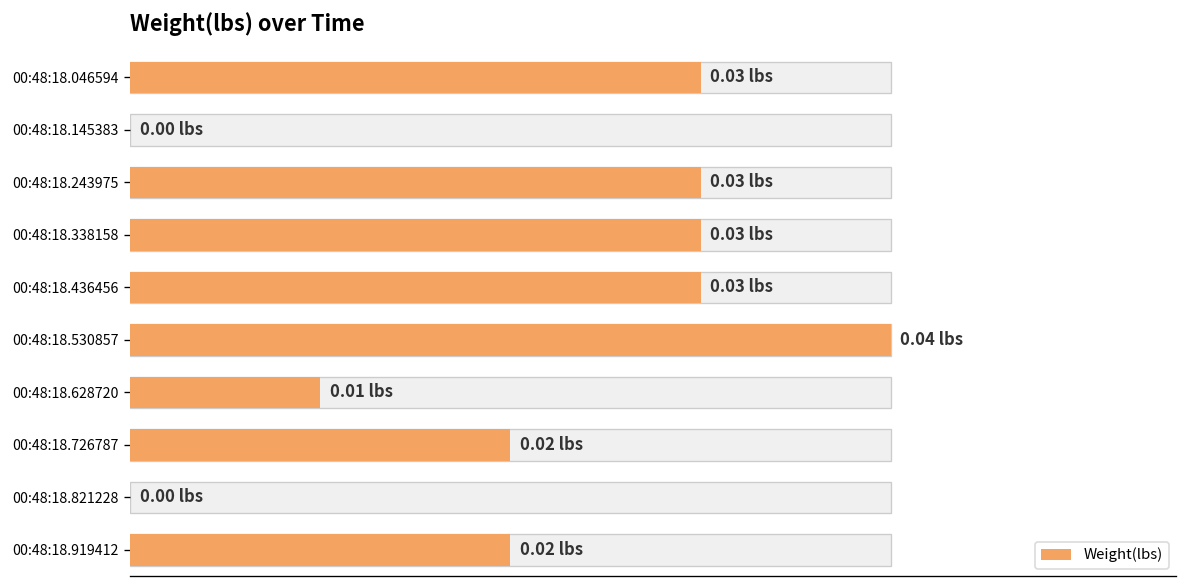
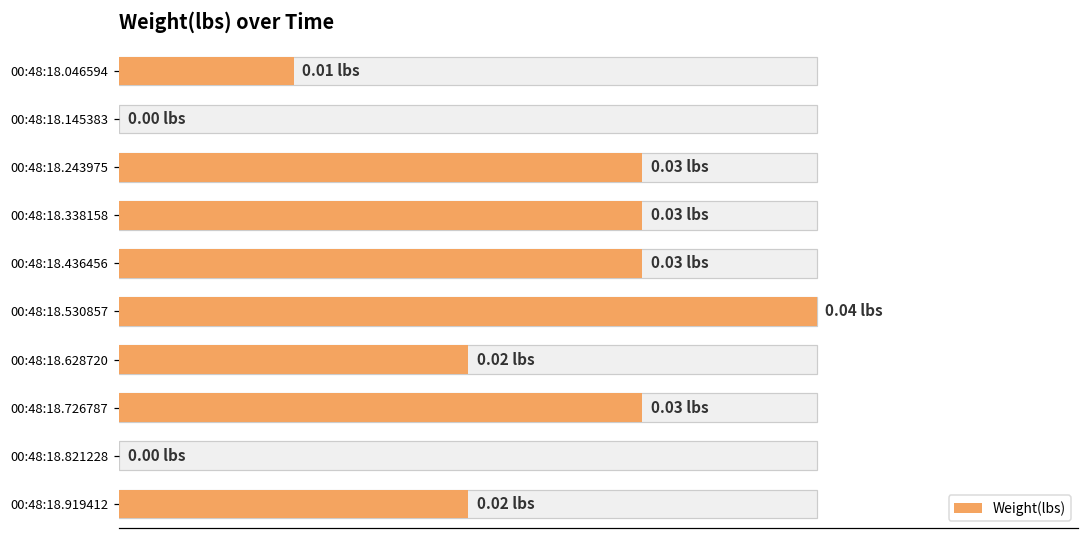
  {
    "Weight(lbs)": {
-     "00:48:18.046594": 0.03,
+     "00:48:18.046594": 0.01,
      "00:48:18.145383": 0.00,
      "00:48:18.530857": 0.04,
-     "00:48:18.628720": 0.01,
-     "00:48:18.726787": 0.02,
+     "00:48:18.628720": 0.02,
+     "00:48:18.726787": 0.03,
      "00:48:18.821228": 0.00
    }
  }
